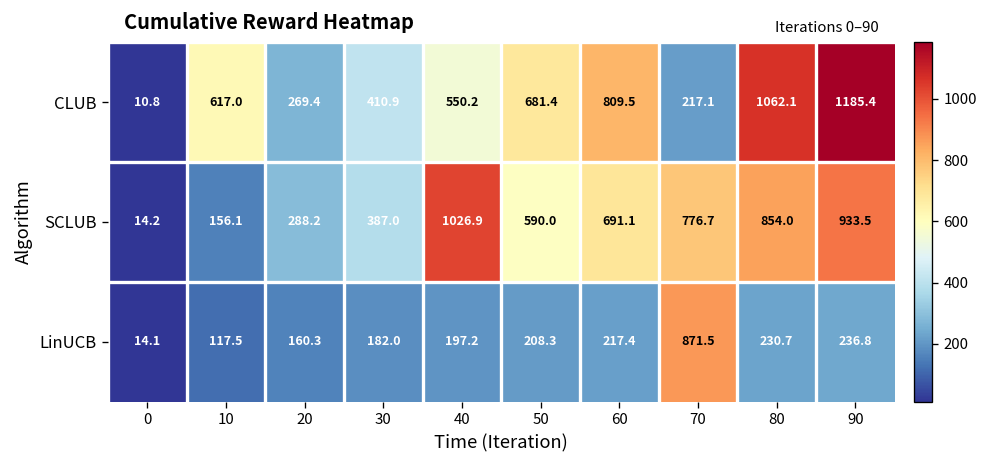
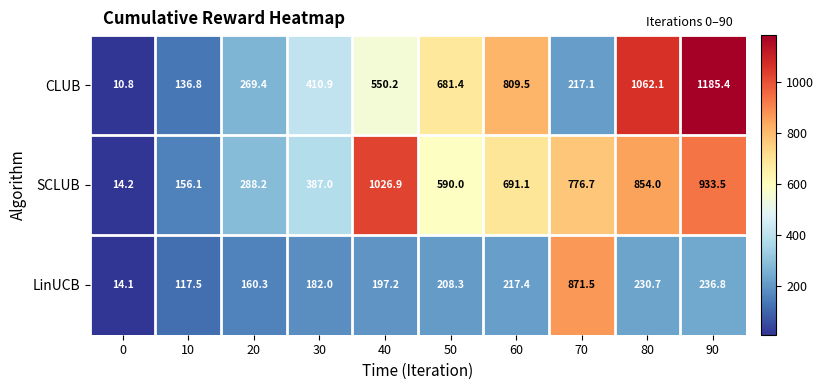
  {
    "CLUB": {
      "0": 10.8,
-     "10": 617.0,
+     "10": 136.8,
      "20": 269.4,
      "30": 410.9,
      "40": 550.2,
      "50": 681.4,
      "60": 809.5,
      "70": 217.1,
      "80": 1062.1,
      "90": 1185.4
    },
    "SCLUB": {
      "0": 14.2,
      "10": 156.1,
      "20": 288.2,
      "30": 387.0,
      "40": 1026.9,
      "50": 590.0,
      "60": 691.1,
      "70": 776.7,
      "80": 854.0,
      "90": 933.5
    },
    "LinUCB": {
      "0": 14.1,
      "10": 117.5,
      "20": 160.3,
      "30": 182.0,
      "40": 197.2,
      "50": 208.3,
      "60": 217.4,
      "70": 871.5,
      "80": 230.7,
      "90": 236.8
    }
  }
